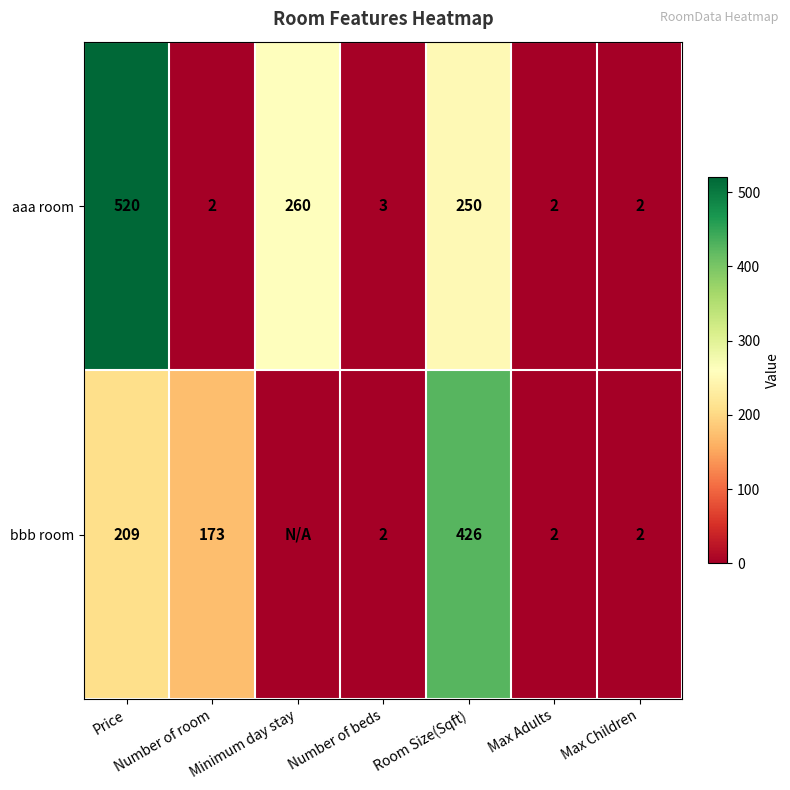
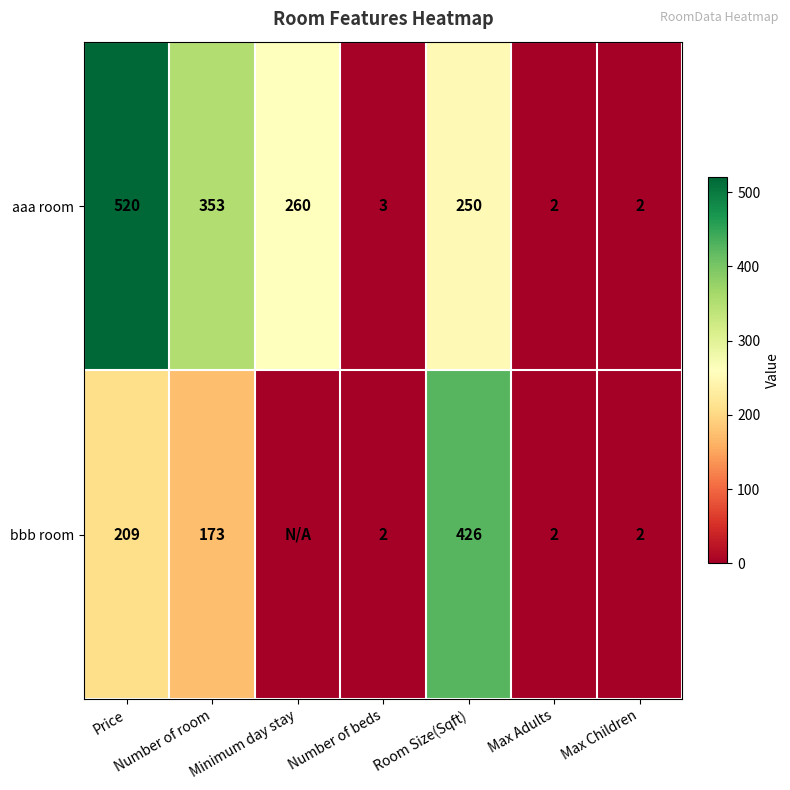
  {
    "aaa room": {
      "Price": 520,
-     "Number of room": 2,
+     "Number of room": 353,
      "Minimum day stay": 260,
      "Number of beds": 3,
      "Room Size(Sqft)": 250,
      "Max Adults": 2,
      "Max Children": 2
    },
    "bbb room": {
      "Price": 209,
      "Number of room": 173,
      "Number of beds": 2,
      "Room Size(Sqft)": 426,
      "Max Adults": 2,
      "Max Children": 2
    }
  }
